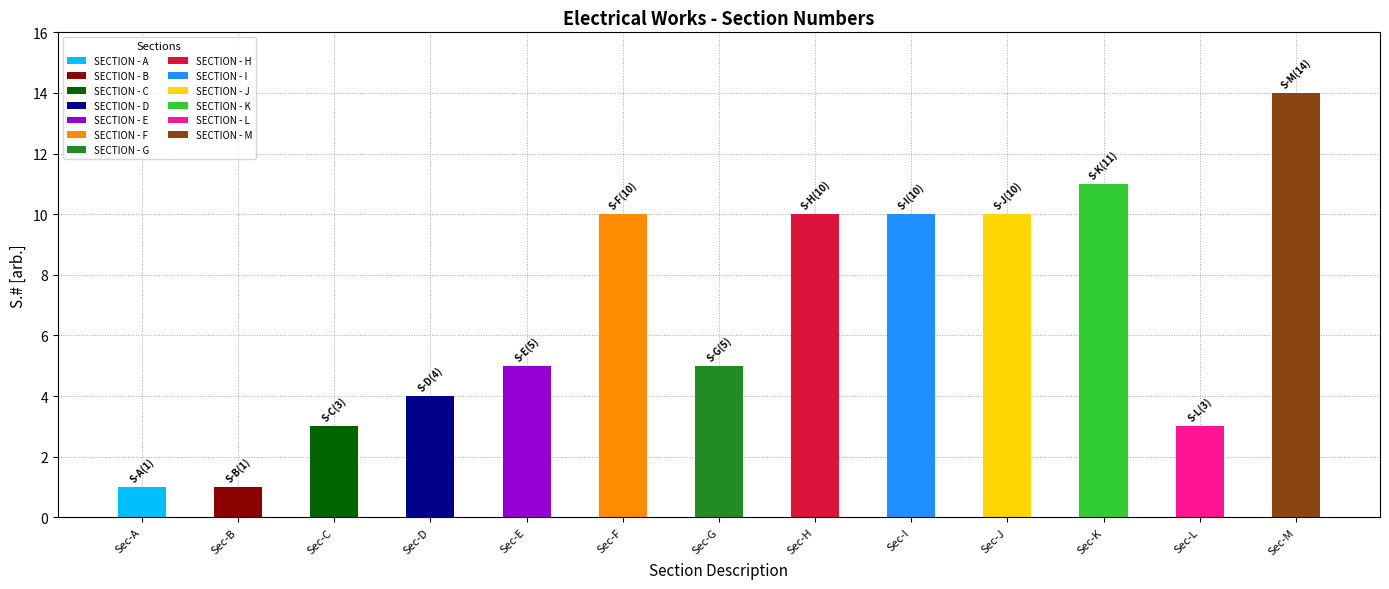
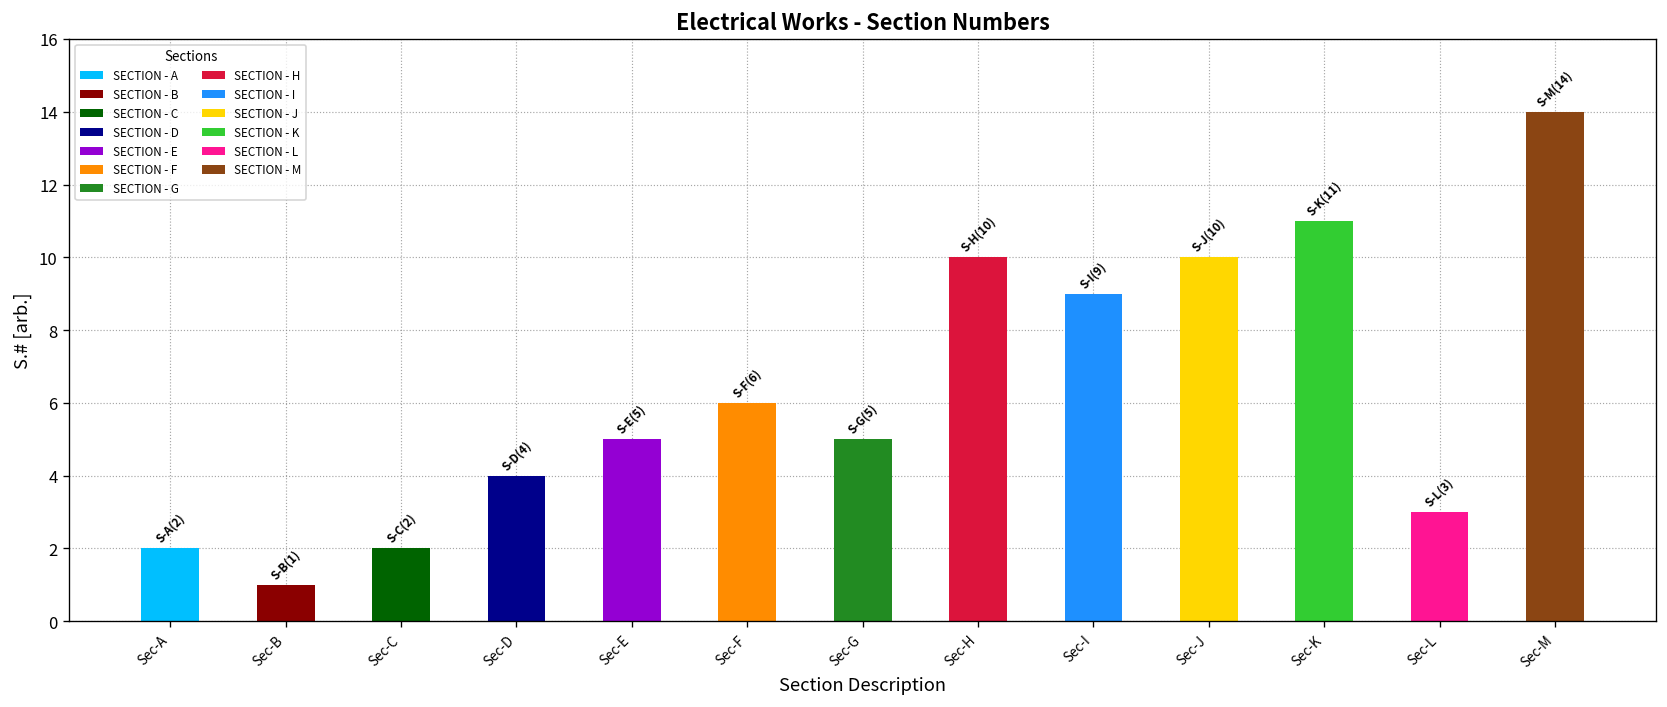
  {
-   "Sec-A": "(1)",
+   "Sec-A": "(2)",
    "Sec-B": "(1)",
-   "Sec-C": "(3)",
+   "Sec-C": "(2)",
    "Sec-D": "(4)",
    "Sec-E": "(5)",
-   "Sec-F": "(10)",
+   "Sec-F": "(6)",
    "Sec-G": "(5)",
    "Sec-H": "(10)",
-   "Sec-I": "(10)",
+   "Sec-I": "(9)",
    "Sec-J": "(10)",
    "Sec-K": "(11)",
    "Sec-L": "(3)",
    "Sec-M": "(14)"
  }
